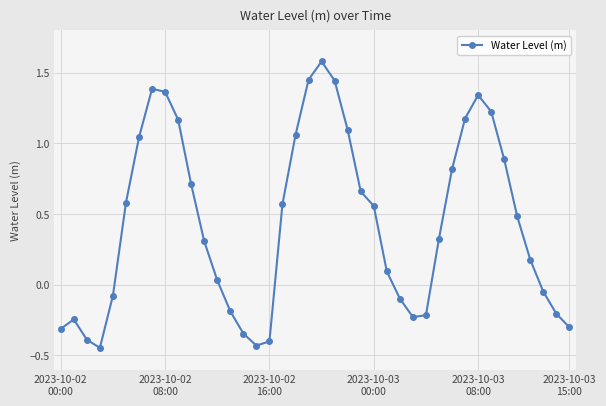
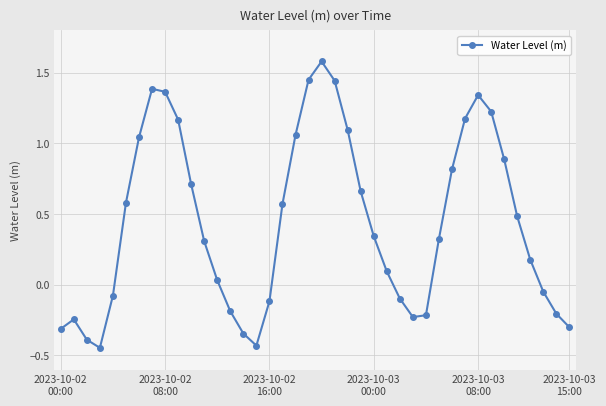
  {
    "2023-10-02 00:00": -0.31,
    "2023-10-02 08:00": 1.37,
-   "2023-10-02 16:00": -0.40,
-   "2023-10-03 00:00": 0.56,
+   "2023-10-02 16:00": -0.12,
+   "2023-10-03 00:00": 0.34,
    "2023-10-03 08:00": 1.34,
    "2023-10-03 15:00": -0.30
  }
